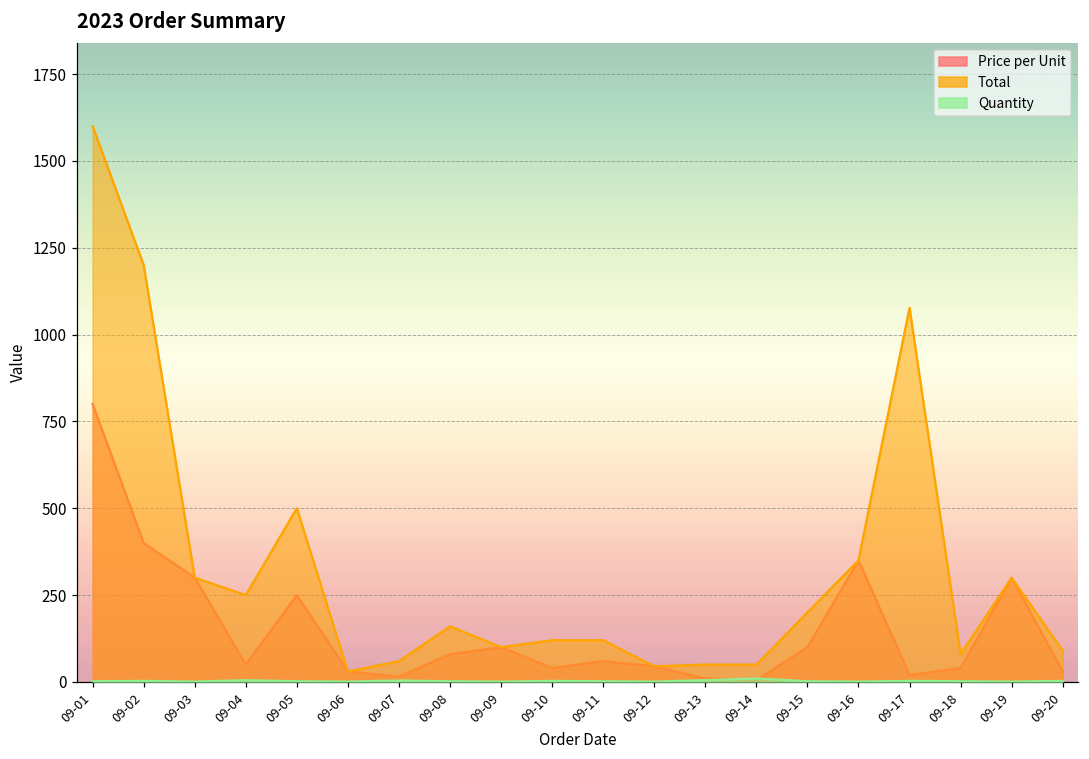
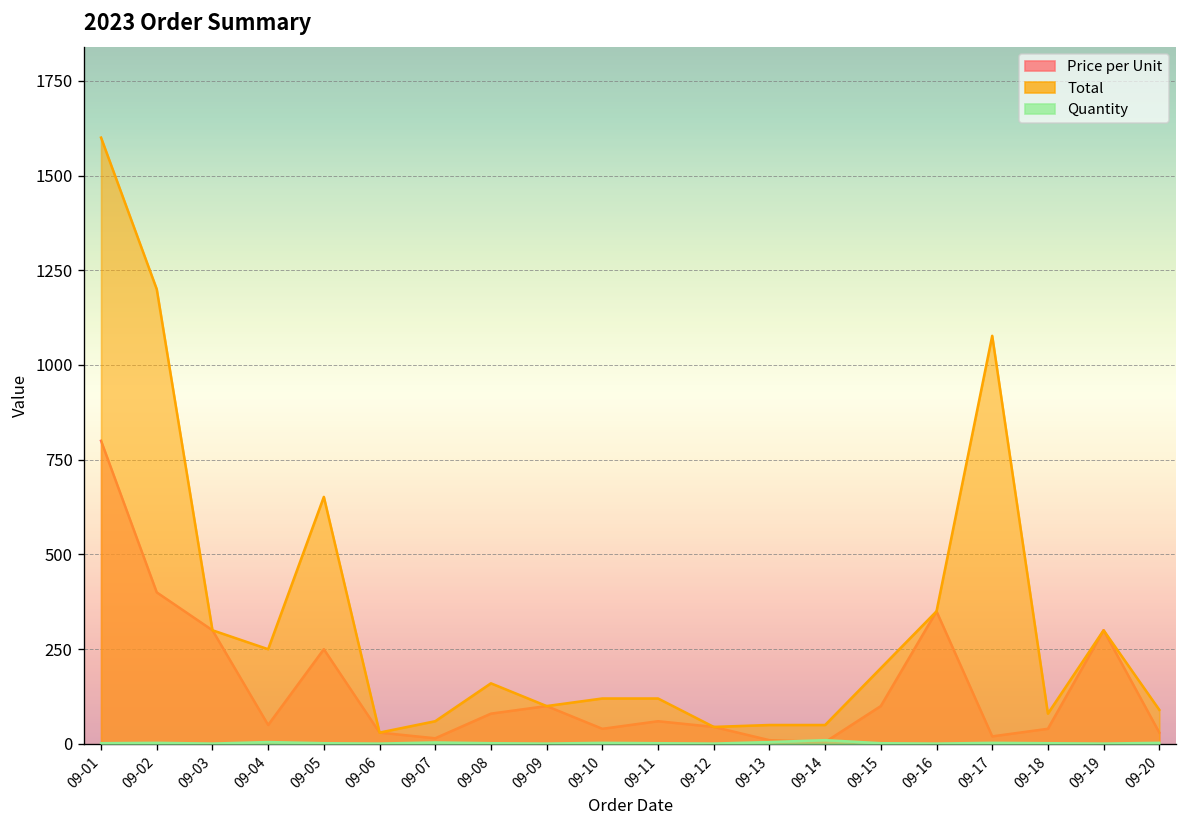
  {
    "Price per Unit": {
      "09-01": 800,
      "09-02": 400,
      "09-04": 50,
      "09-05": 250,
      "09-07": 20,
      "09-08": 80,
      "09-10": 40,
      "09-11": 60,
      "09-15": 100,
      "09-17": 20,
      "09-18": 40,
      "09-20": 30
    },
    "Total": {
      "09-01": 1600,
      "09-02": 1200,
      "09-04": 250,
-     "09-05": 500,
+     "09-05": 650,
      "09-07": 60,
      "09-08": 160,
      "09-10": 120,
      "09-11": 120,
      "09-13": 50,
      "09-14": 50,
      "09-15": 200,
      "09-17": 1080,
      "09-18": 80,
      "09-20": 90
    },
    "Quantity": {
      "09-01": 0,
      "09-02": 0,
      "09-03": 0,
      "09-04": 10,
      "09-05": 0,
      "09-06": 0,
      "09-07": 0,
      "09-08": 0,
      "09-09": 0,
      "09-10": 0,
      "09-11": 0,
      "09-12": 0,
      "09-15": 0,
      "09-16": 0,
      "09-17": 0,
      "09-18": 0,
      "09-19": 0,
      "09-20": 0
    }
  }
